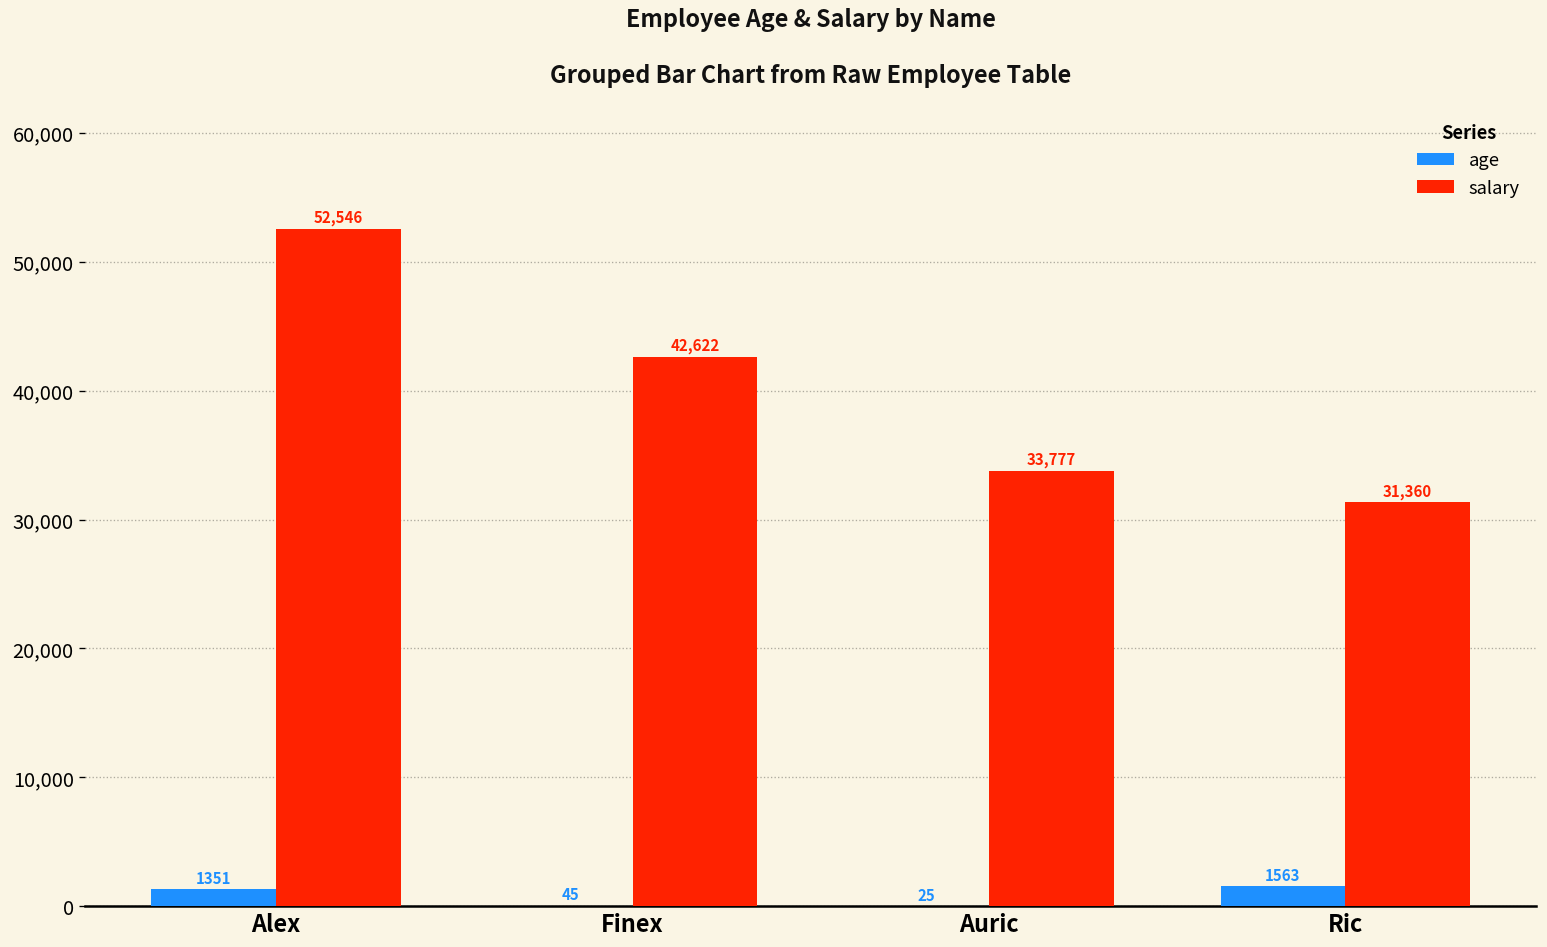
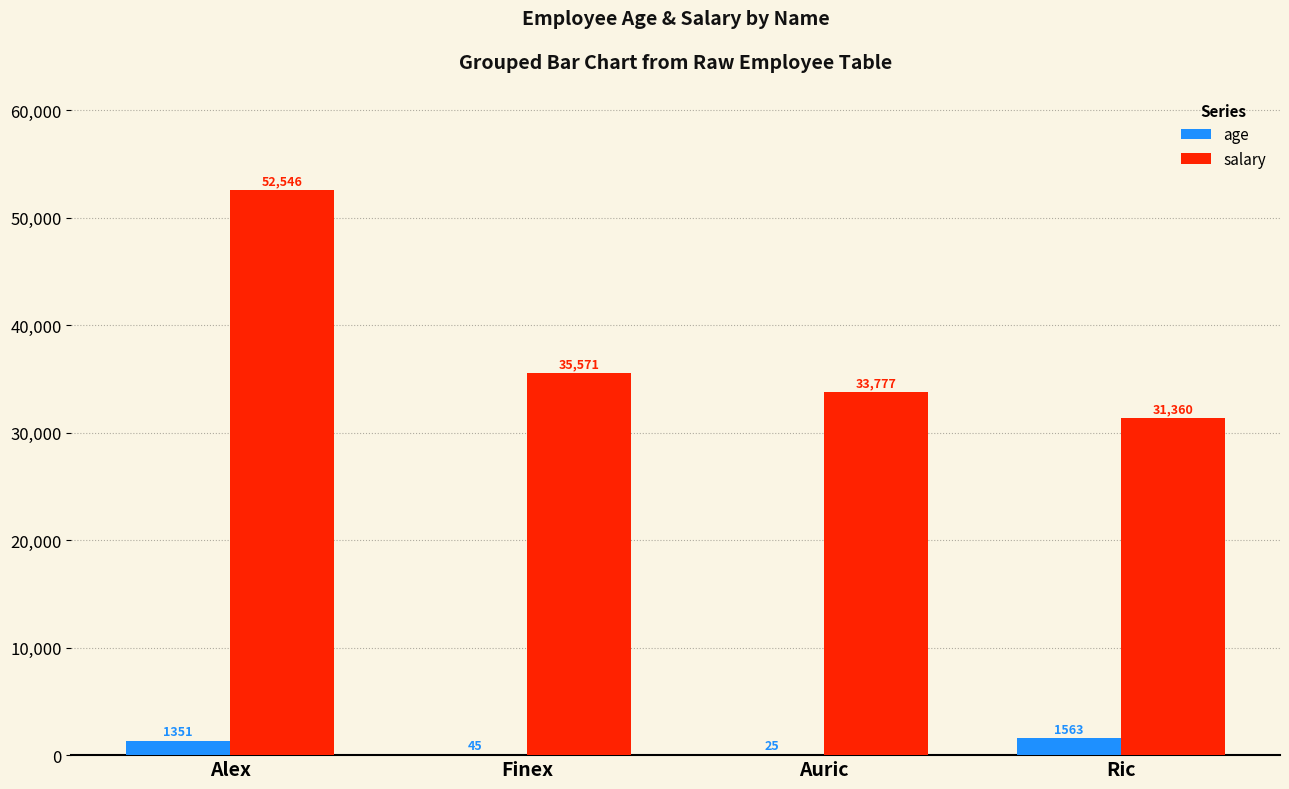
  {
    "age": {
      "Alex": "1351",
      "Finex": "45",
      "Auric": "25",
      "Ric": "1563"
    },
    "salary": {
      "Alex": "52,546",
-     "Finex": "42,622",
+     "Finex": "35,571",
      "Auric": "33,777",
      "Ric": "31,360"
    }
  }
